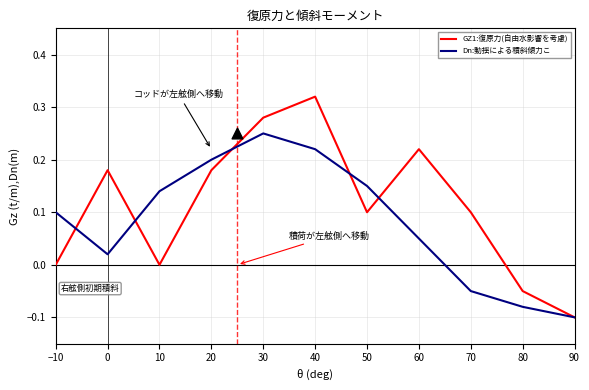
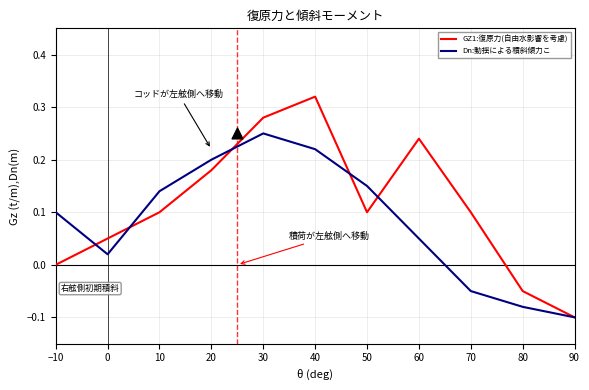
  {
    "GZ1:復原力(自由水影響を考慮)": {
      "−10": 0.00,
-     "0": 0.18,
-     "10": 0.0,
+     "0": 0.05,
+     "10": 0.1,
      "20": 0.18,
      "30": 0.28,
      "40": 0.32,
      "50": 0.10,
-     "60": 0.22,
+     "60": 0.24,
      "70": 0.10,
      "80": -0.05
    },
    "Dn:動揺による積斜傾力こ": {
      "−10": 0.10,
      "0": 0.02,
      "10": 0.14,
      "20": 0.20,
      "30": 0.25,
      "40": 0.22,
      "50": 0.15,
      "60": 0.05,
      "70": -0.05,
      "80": -0.08
    }
  }
